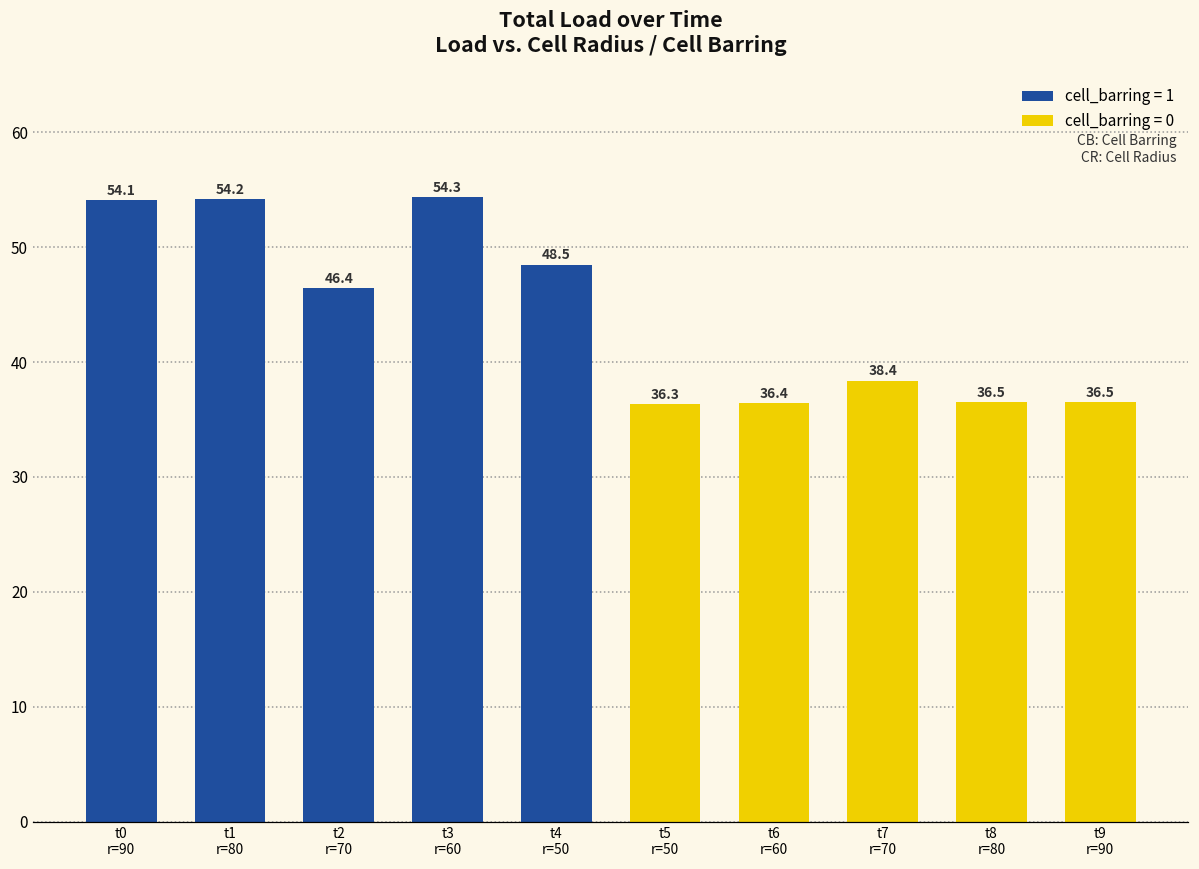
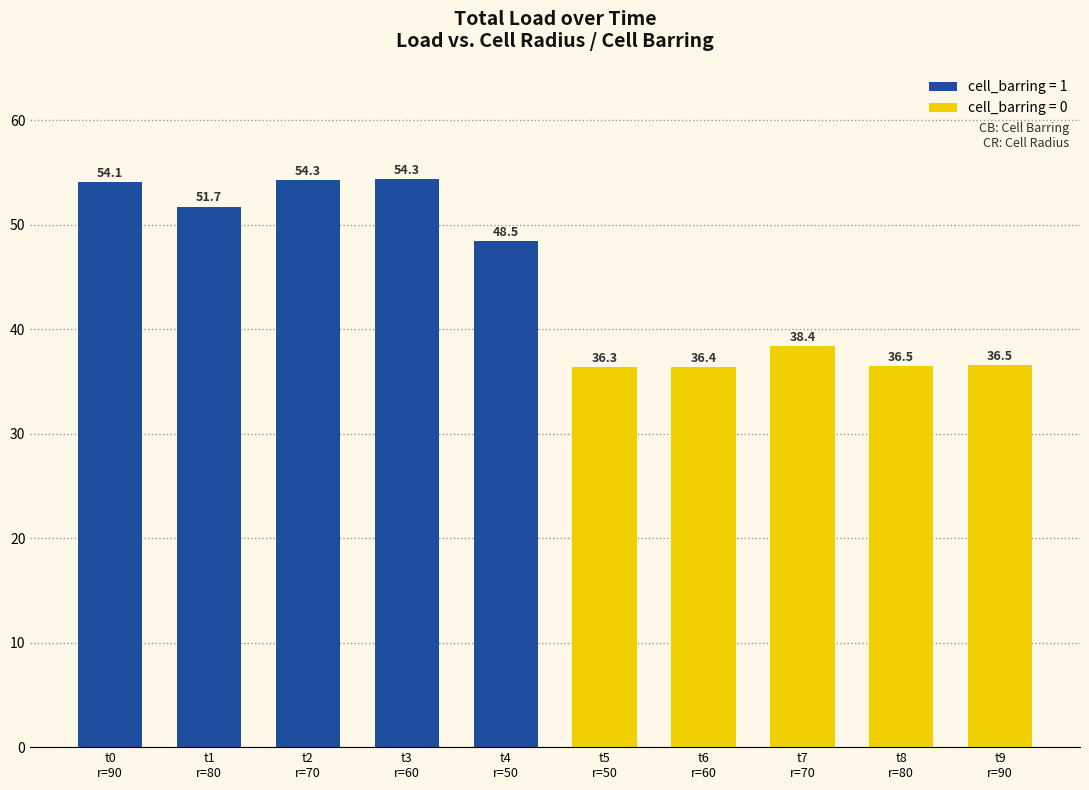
  {
    "t0 r=90": 54.1,
-   "t1 r=80": 54.2,
-   "t2 r=70": 46.4,
+   "t1 r=80": 51.7,
+   "t2 r=70": 54.3,
    "t3 r=60": 54.3,
    "t4 r=50": 48.5,
    "t5 r=50": 36.3,
    "t6 r=60": 36.4,
    "t7 r=70": 38.4,
    "t8 r=80": 36.5,
    "t9 r=90": 36.5
  }
